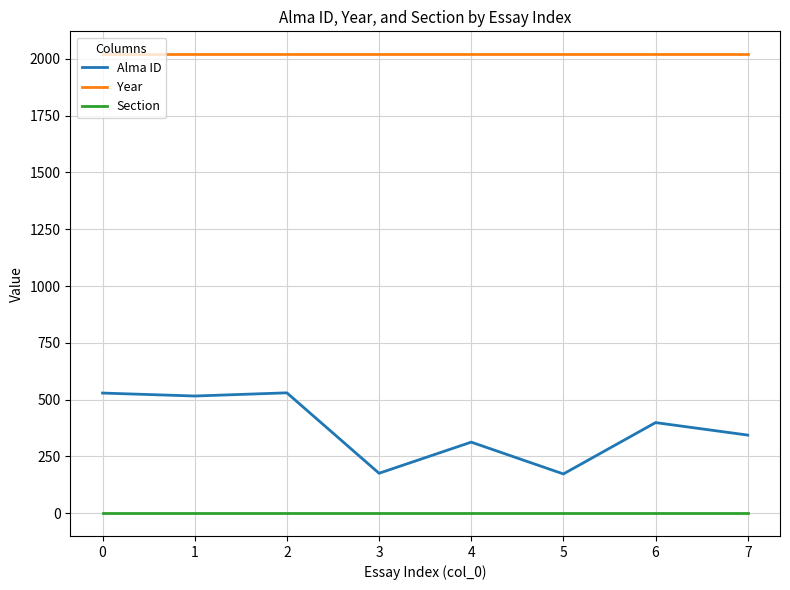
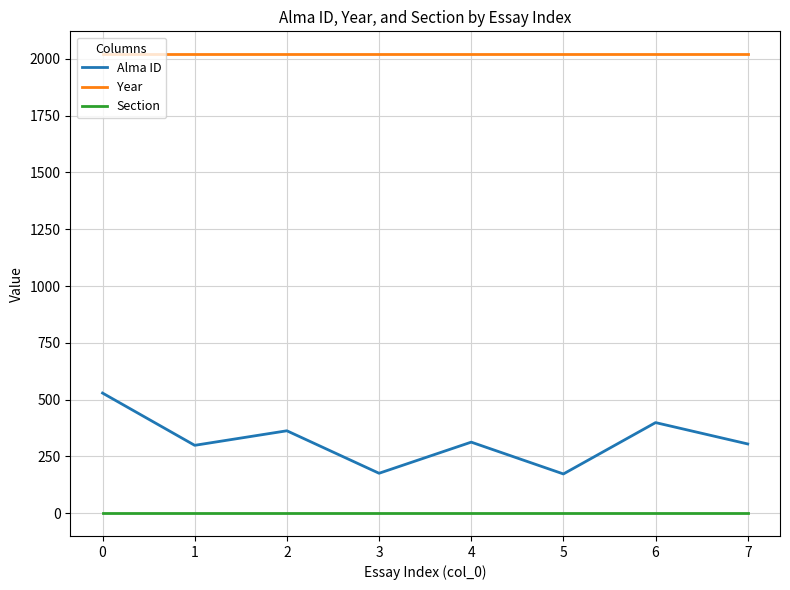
  {
    "Alma ID": {
      "0": 530,
-     "1": 520,
-     "2": 530,
+     "1": 300,
+     "2": 360,
      "3": 180,
      "4": 310,
      "5": 170,
      "6": 400,
-     "7": 340
+     "7": 310
    },
    "Year": {
      "1": 2020,
      "2": 2020,
      "3": 2020,
      "4": 2020,
      "5": 2020,
      "6": 2020,
      "7": 2020
    },
    "Section": {
      "0": 0,
      "1": 0,
      "2": 0,
      "3": 0,
      "4": 0,
      "5": 0,
      "6": 0,
      "7": 0
    }
  }
